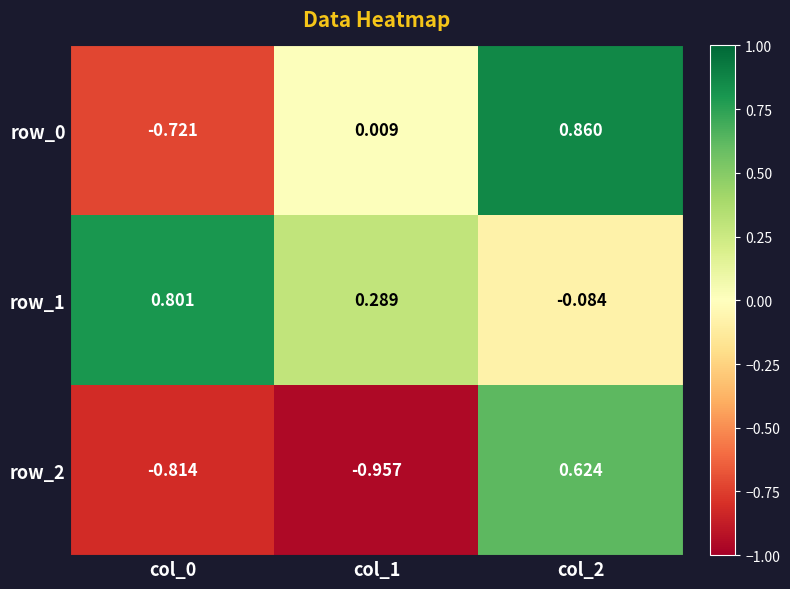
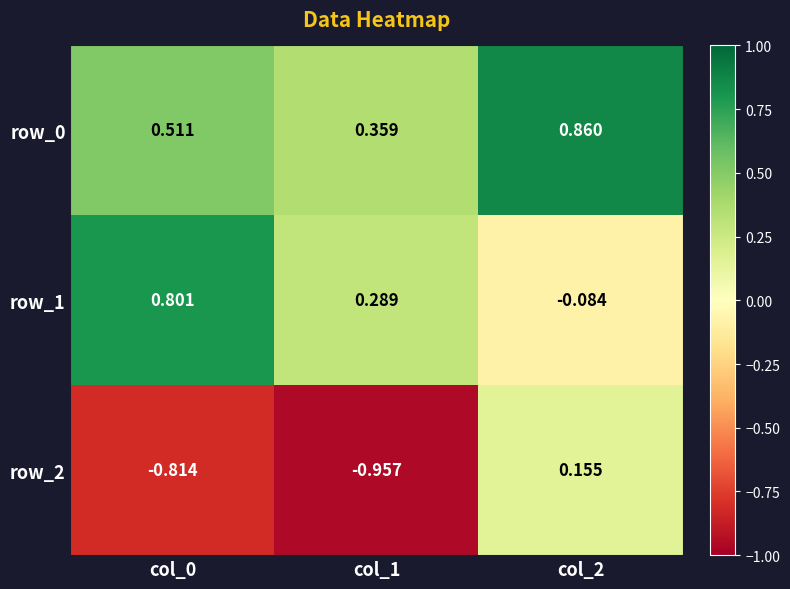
  {
    "row_0": {
-     "col_0": -0.721,
-     "col_1": 0.009,
+     "col_0": 0.511,
+     "col_1": 0.359,
      "col_2": 0.860
    },
    "row_1": {
      "col_0": 0.801,
      "col_1": 0.289,
      "col_2": -0.084
    },
    "row_2": {
      "col_0": -0.814,
      "col_1": -0.957,
-     "col_2": 0.624
+     "col_2": 0.155
    }
  }
